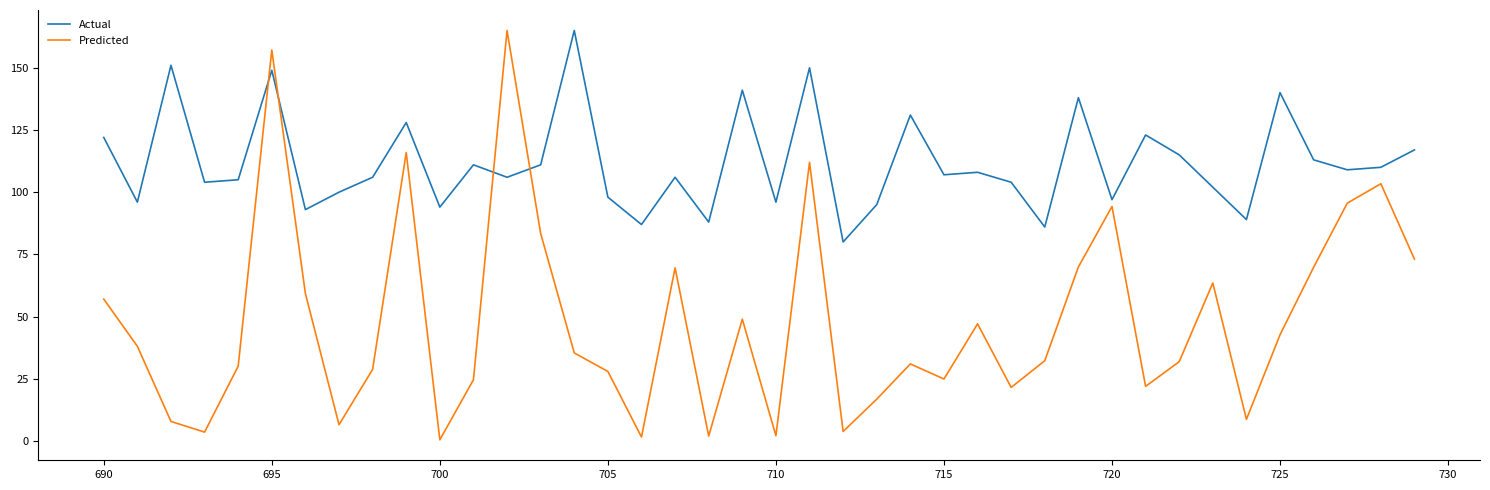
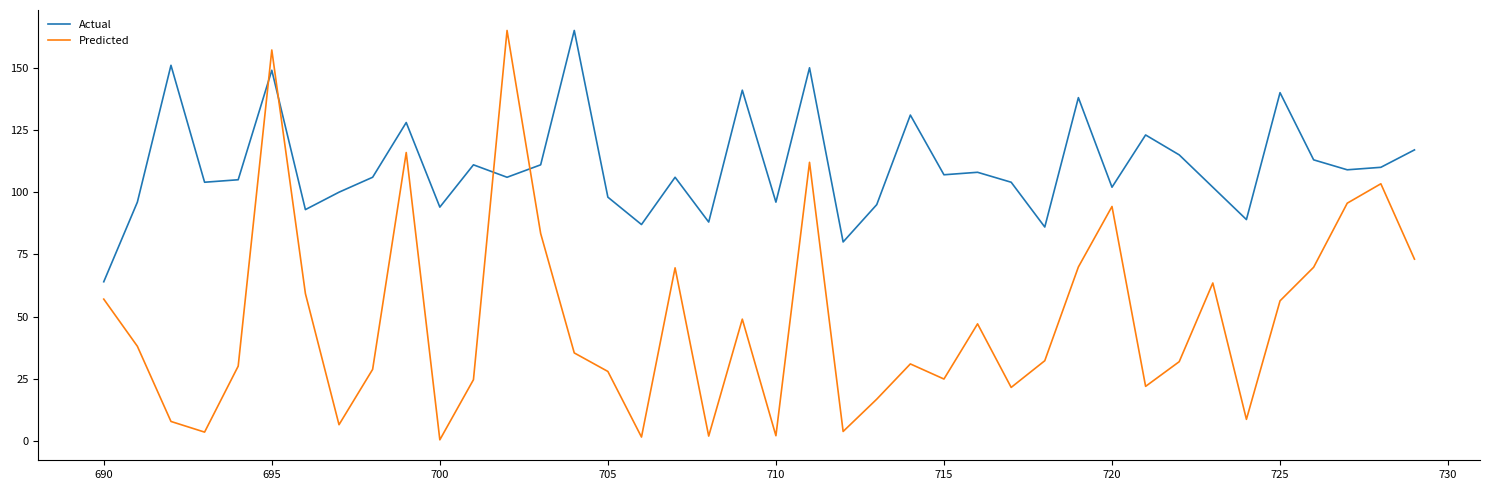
  {
    "Actual": {
-     "690": 122,
+     "690": 64,
      "695": 149,
      "700": 94,
      "705": 98,
      "710": 96,
      "715": 107,
-     "720": 97,
+     "720": 102,
      "725": 140
    },
    "Predicted": {
      "690": 57,
      "695": 157,
      "700": 0,
      "705": 28,
      "710": 2,
      "715": 25,
      "720": 94,
-     "725": 43
+     "725": 56
    }
  }
